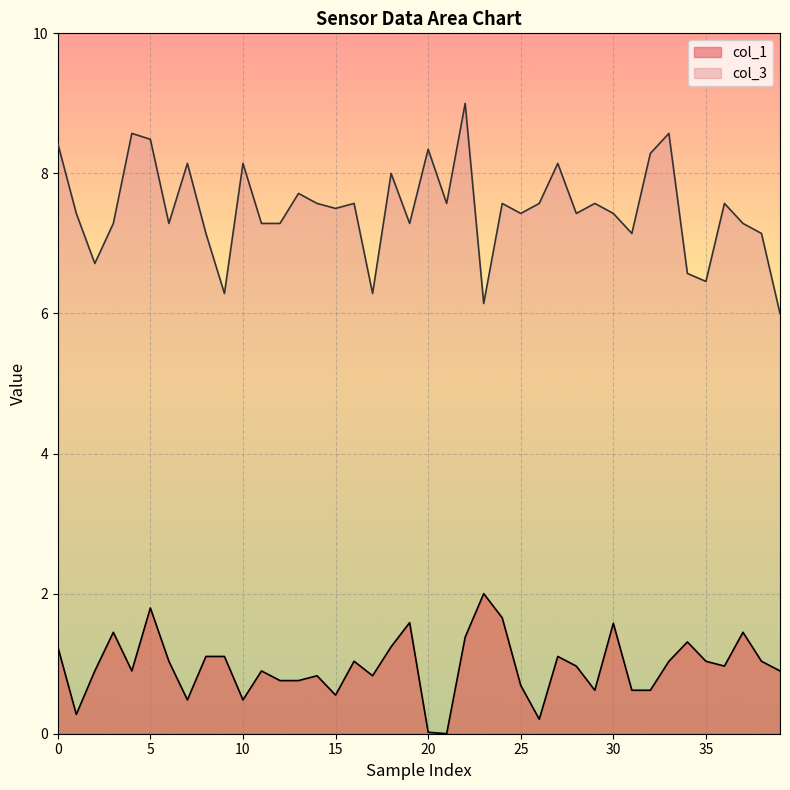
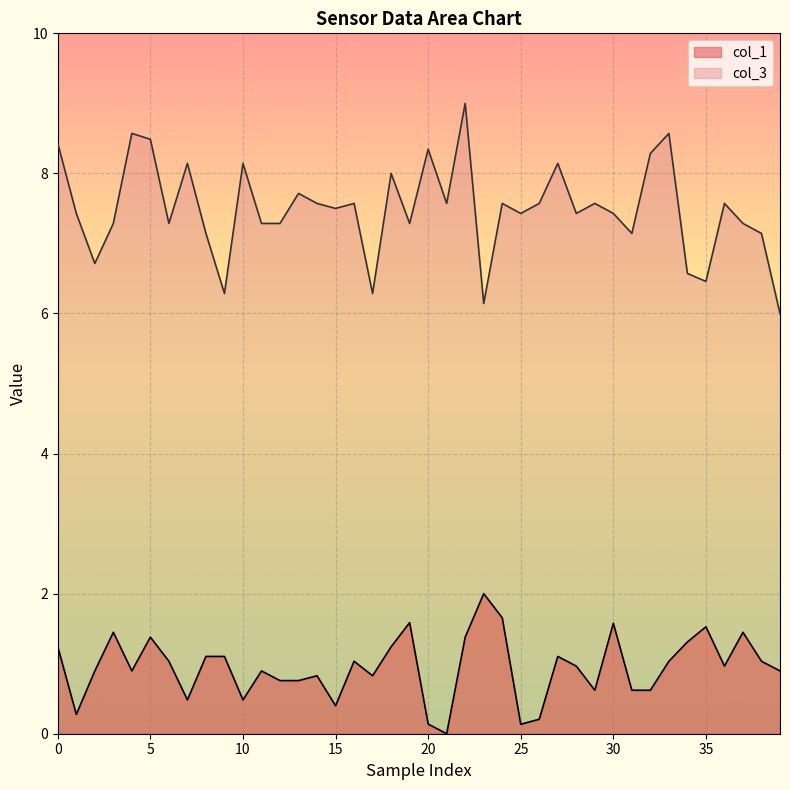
  {
    "col_1": {
      "0": 1.2,
-     "5": 1.8,
+     "5": 1.4,
      "10": 0.5,
-     "15": 0.6,
-     "20": 0.0,
-     "25": 0.7,
+     "15": 0.4,
+     "20": 0.1,
+     "25": 0.1,
      "30": 1.6,
-     "35": 1.0
+     "35": 1.5
    },
    "col_3": {
      "0": 8.4,
      "5": 8.5,
      "10": 8.1,
      "15": 7.5,
      "20": 8.3,
      "25": 7.4,
      "30": 7.4,
      "35": 6.5
    }
  }
